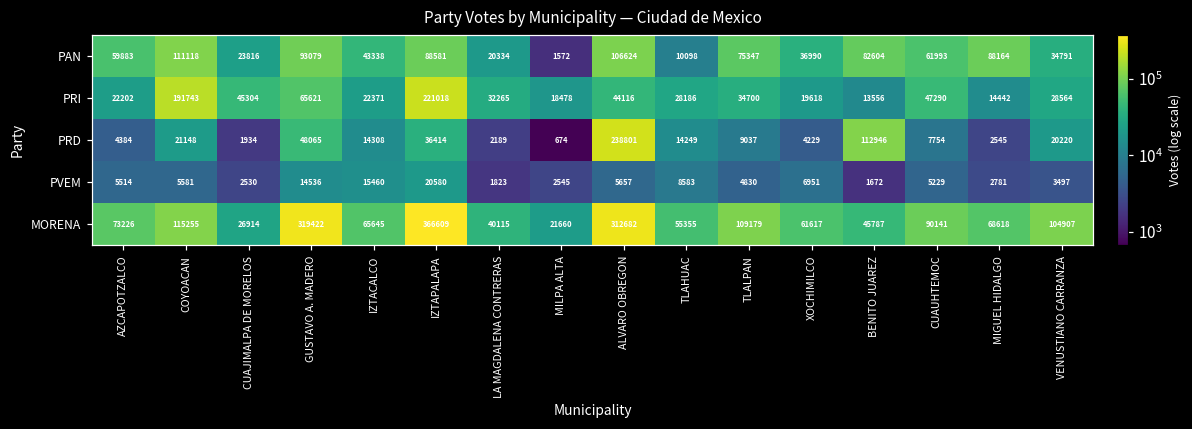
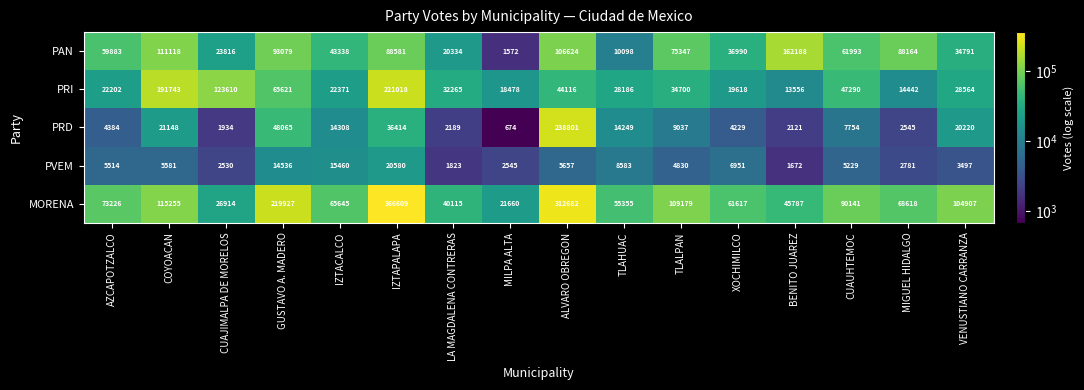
  {
    "PAN": {
      "AZCAPOTZALCO": 59883,
      "COYOACAN": 111118,
      "CUAJIMALPA DE MORELOS": 23816,
      "GUSTAVO A. MADERO": 93079,
      "IZTACALCO": 43338,
      "IZTAPALAPA": 88581,
      "LA MAGDALENA CONTRERAS": 20334,
      "MILPA ALTA": 1572,
      "ALVARO OBREGON": 106624,
      "TLAHUAC": 10098,
      "TLALPAN": 75347,
      "XOCHIMILCO": 36990,
-     "BENITO JUAREZ": 82604,
+     "BENITO JUAREZ": 162188,
      "CUAUHTEMOC": 61993,
      "MIGUEL HIDALGO": 88164,
      "VENUSTIANO CARRANZA": 34791
    },
    "PRI": {
      "AZCAPOTZALCO": 22202,
      "COYOACAN": 191743,
-     "CUAJIMALPA DE MORELOS": 45304,
+     "CUAJIMALPA DE MORELOS": 123610,
      "GUSTAVO A. MADERO": 65621,
      "IZTACALCO": 22371,
      "IZTAPALAPA": 221018,
      "LA MAGDALENA CONTRERAS": 32265,
      "MILPA ALTA": 18478,
      "ALVARO OBREGON": 44116,
      "TLAHUAC": 28186,
      "TLALPAN": 34700,
      "XOCHIMILCO": 19618,
      "BENITO JUAREZ": 13556,
      "CUAUHTEMOC": 47290,
      "MIGUEL HIDALGO": 14442,
      "VENUSTIANO CARRANZA": 28564
    },
    "PRD": {
      "AZCAPOTZALCO": 4384,
      "COYOACAN": 21148,
      "CUAJIMALPA DE MORELOS": 1934,
      "GUSTAVO A. MADERO": 48065,
      "IZTACALCO": 14308,
      "IZTAPALAPA": 36414,
      "LA MAGDALENA CONTRERAS": 2189,
      "MILPA ALTA": 674,
      "ALVARO OBREGON": 238801,
      "TLAHUAC": 14249,
      "TLALPAN": 9037,
      "XOCHIMILCO": 4229,
-     "BENITO JUAREZ": 112946,
+     "BENITO JUAREZ": 2121,
      "CUAUHTEMOC": 7754,
      "MIGUEL HIDALGO": 2545,
      "VENUSTIANO CARRANZA": 20220
    },
    "PVEM": {
      "AZCAPOTZALCO": 5514,
      "COYOACAN": 5581,
      "CUAJIMALPA DE MORELOS": 2530,
      "GUSTAVO A. MADERO": 14536,
      "IZTACALCO": 15460,
      "IZTAPALAPA": 20580,
      "LA MAGDALENA CONTRERAS": 1823,
      "MILPA ALTA": 2545,
      "ALVARO OBREGON": 5657,
      "TLAHUAC": 8583,
      "TLALPAN": 4830,
      "XOCHIMILCO": 6951,
      "BENITO JUAREZ": 1672,
      "CUAUHTEMOC": 5229,
      "MIGUEL HIDALGO": 2781,
      "VENUSTIANO CARRANZA": 3497
    },
    "MORENA": {
      "AZCAPOTZALCO": 73226,
      "COYOACAN": 115255,
      "CUAJIMALPA DE MORELOS": 26914,
-     "GUSTAVO A. MADERO": 319422,
+     "GUSTAVO A. MADERO": 219927,
      "IZTACALCO": 65645,
      "IZTAPALAPA": 366609,
      "LA MAGDALENA CONTRERAS": 40115,
      "MILPA ALTA": 21660,
      "ALVARO OBREGON": 312682,
      "TLAHUAC": 55355,
      "TLALPAN": 109179,
      "XOCHIMILCO": 61617,
      "BENITO JUAREZ": 45787,
      "CUAUHTEMOC": 90141,
      "MIGUEL HIDALGO": 68618,
      "VENUSTIANO CARRANZA": 104907
    }
  }
